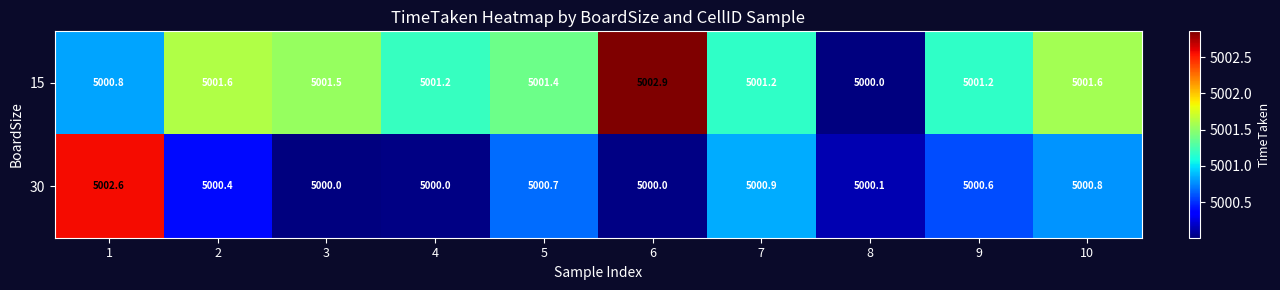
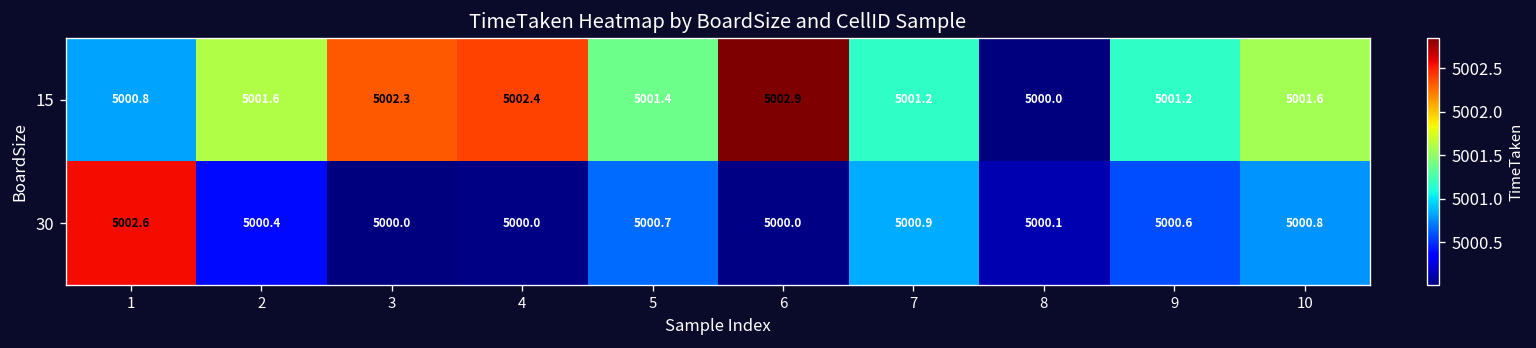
  {
    "15": {
      "1": 5000.8,
      "2": 5001.6,
-     "3": 5001.5,
-     "4": 5001.2,
+     "3": 5002.3,
+     "4": 5002.4,
      "5": 5001.4,
      "6": 5002.9,
      "7": 5001.2,
      "8": 5000.0,
      "9": 5001.2,
      "10": 5001.6
    },
    "30": {
      "1": 5002.6,
      "2": 5000.4,
      "3": 5000.0,
      "4": 5000.0,
      "5": 5000.7,
      "6": 5000.0,
      "7": 5000.9,
      "8": 5000.1,
      "9": 5000.6,
      "10": 5000.8
    }
  }
